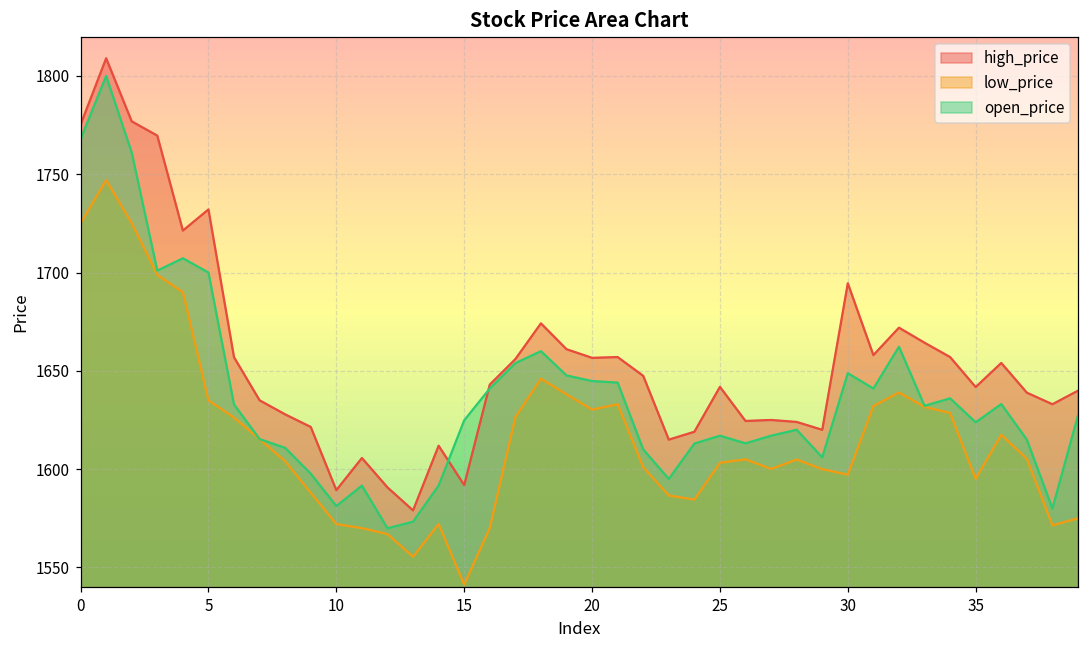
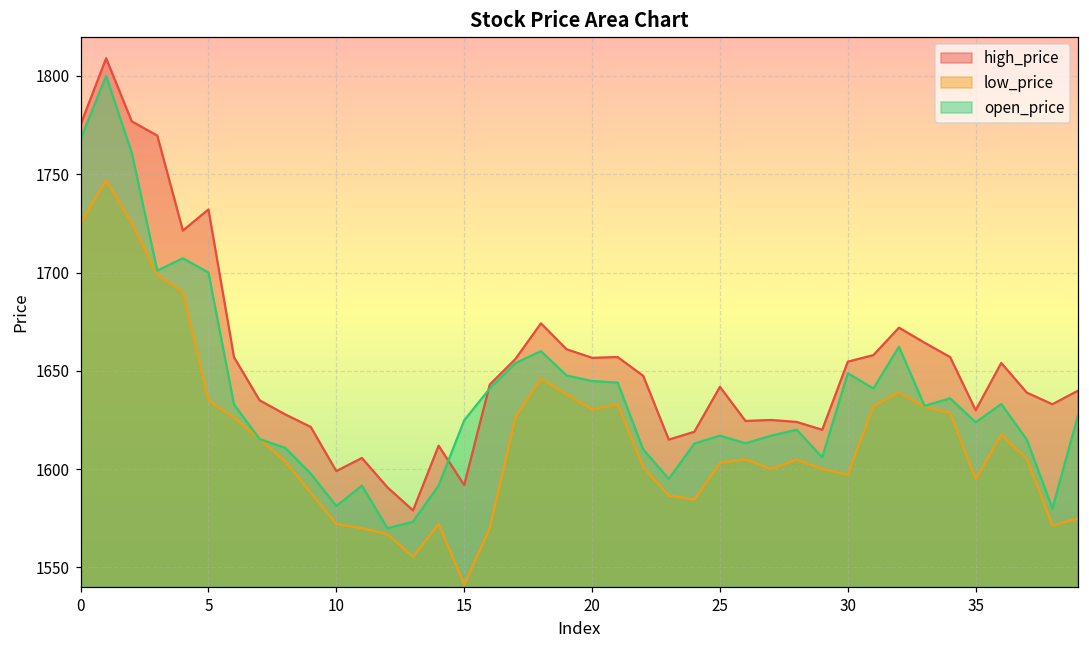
  {
    "high_price": {
      "0": 1775,
      "5": 1732,
-     "10": 1589,
+     "10": 1599,
      "15": 1592,
      "20": 1657,
      "25": 1642,
-     "30": 1695,
-     "35": 1642
+     "30": 1655,
+     "35": 1630
    },
    "low_price": {
      "0": 1725,
      "5": 1635,
      "10": 1572,
      "15": 1541,
      "20": 1630,
      "25": 1603,
      "30": 1597,
      "35": 1595
    },
    "open_price": {
      "0": 1768,
      "5": 1700,
      "10": 1581,
      "15": 1625,
      "20": 1645,
      "25": 1617,
      "30": 1649,
      "35": 1624
    }
  }
